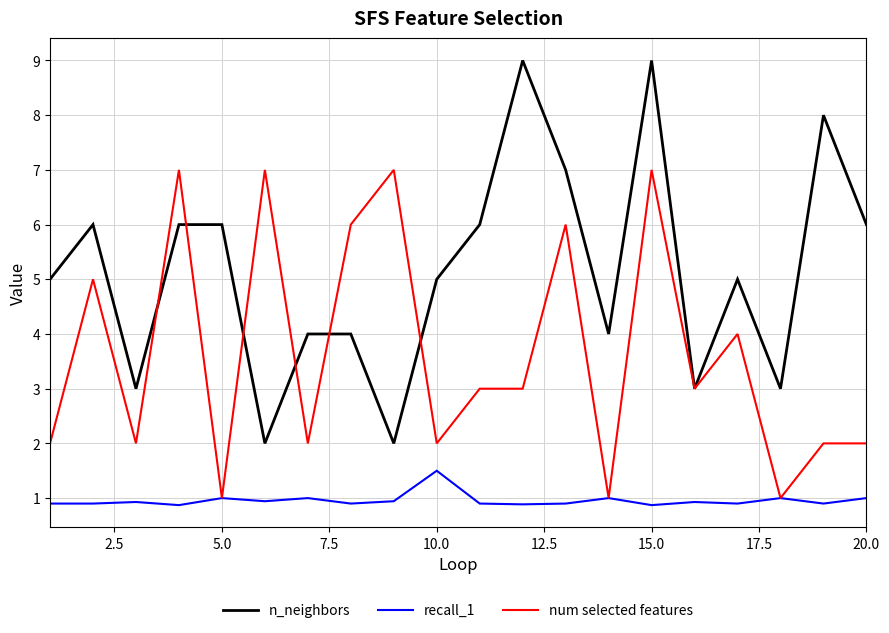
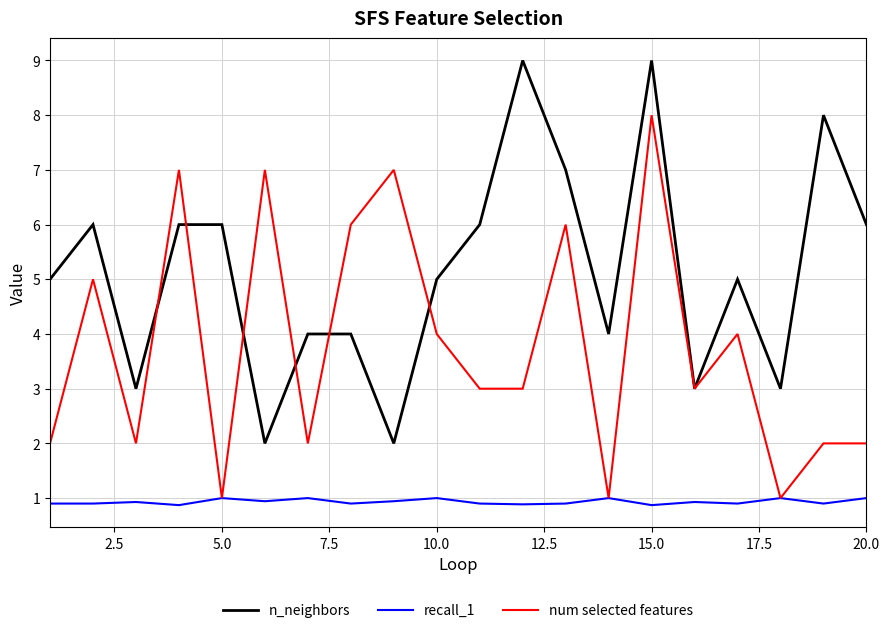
  {
    "n_neighbors": {
      "5.0": 6.0,
      "10.0": 5.0,
      "15.0": 9.0,
      "20.0": 6.0
    },
    "recall_1": {
-     "10.0": 1.5,
+     "10.0": 1.0,
      "15.0": 0.9,
      "20.0": 1.0
    },
    "num selected features": {
-     "10.0": 2,
-     "15.0": 7,
+     "10.0": 4,
+     "15.0": 8,
      "20.0": 2
    }
  }
